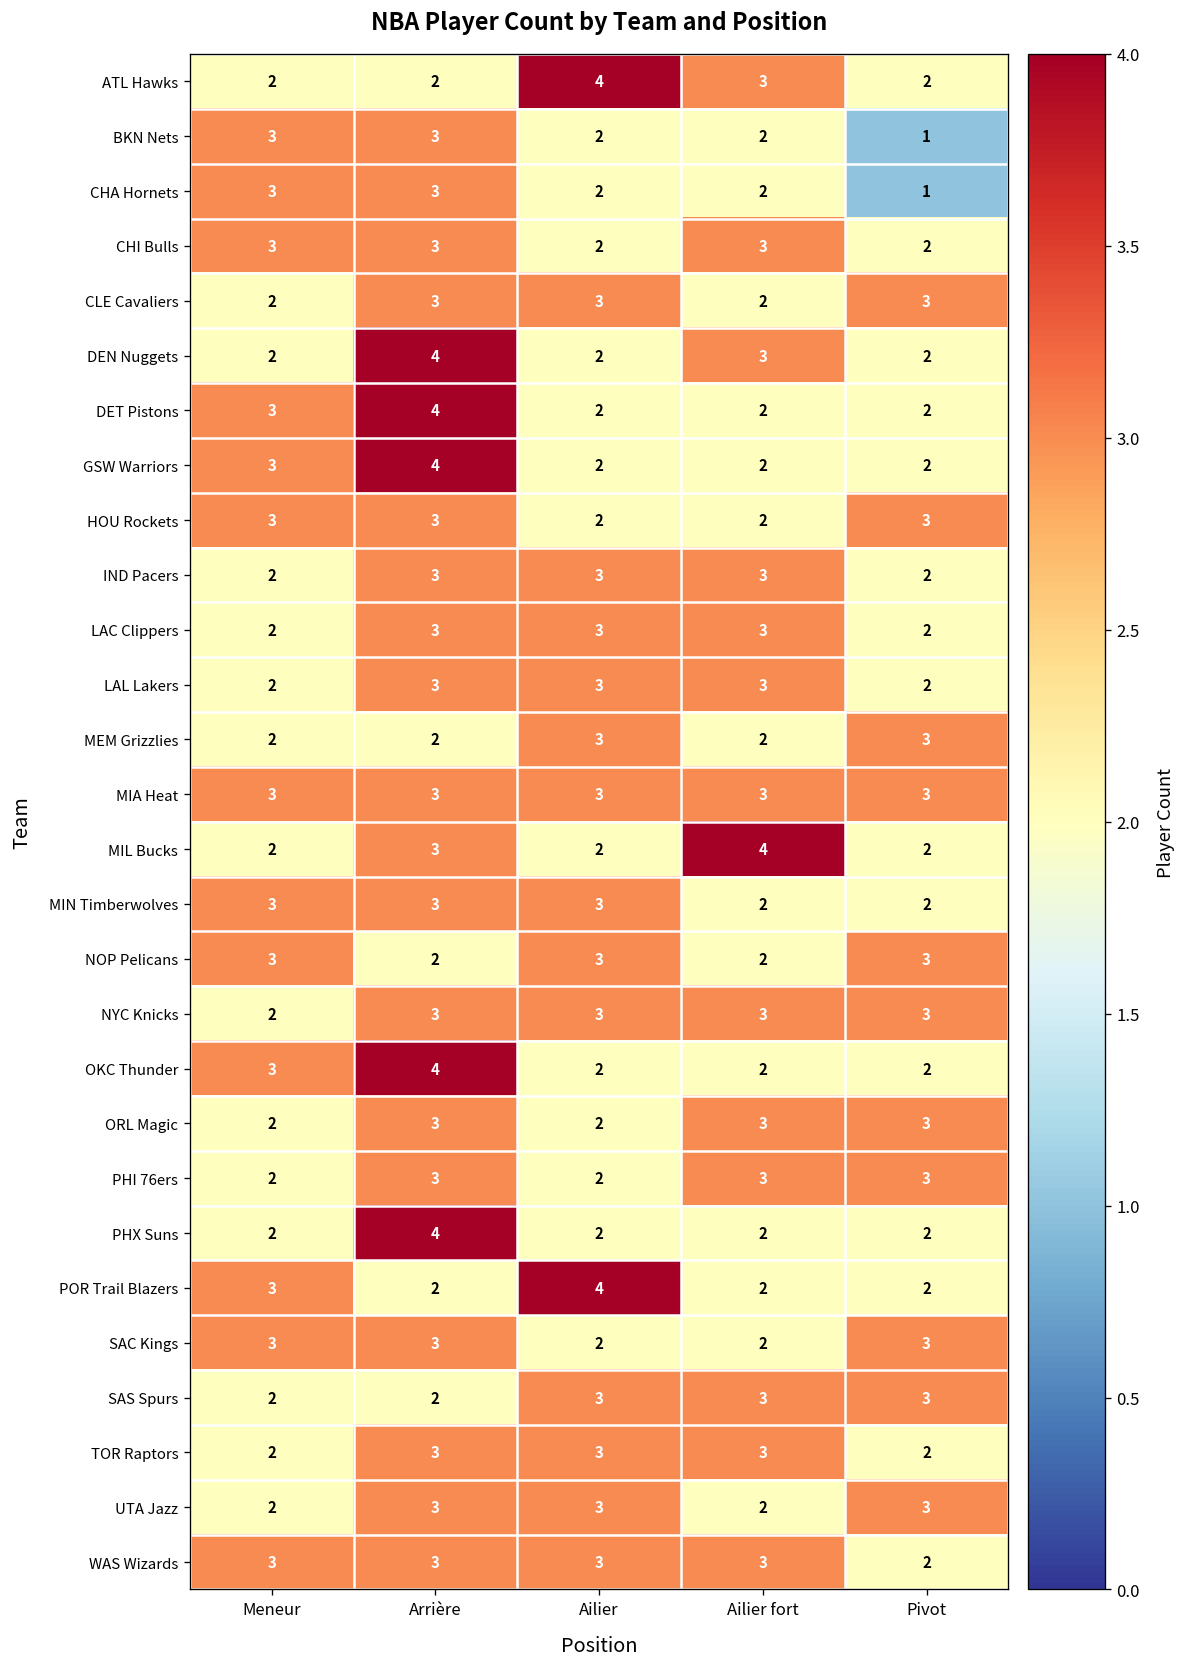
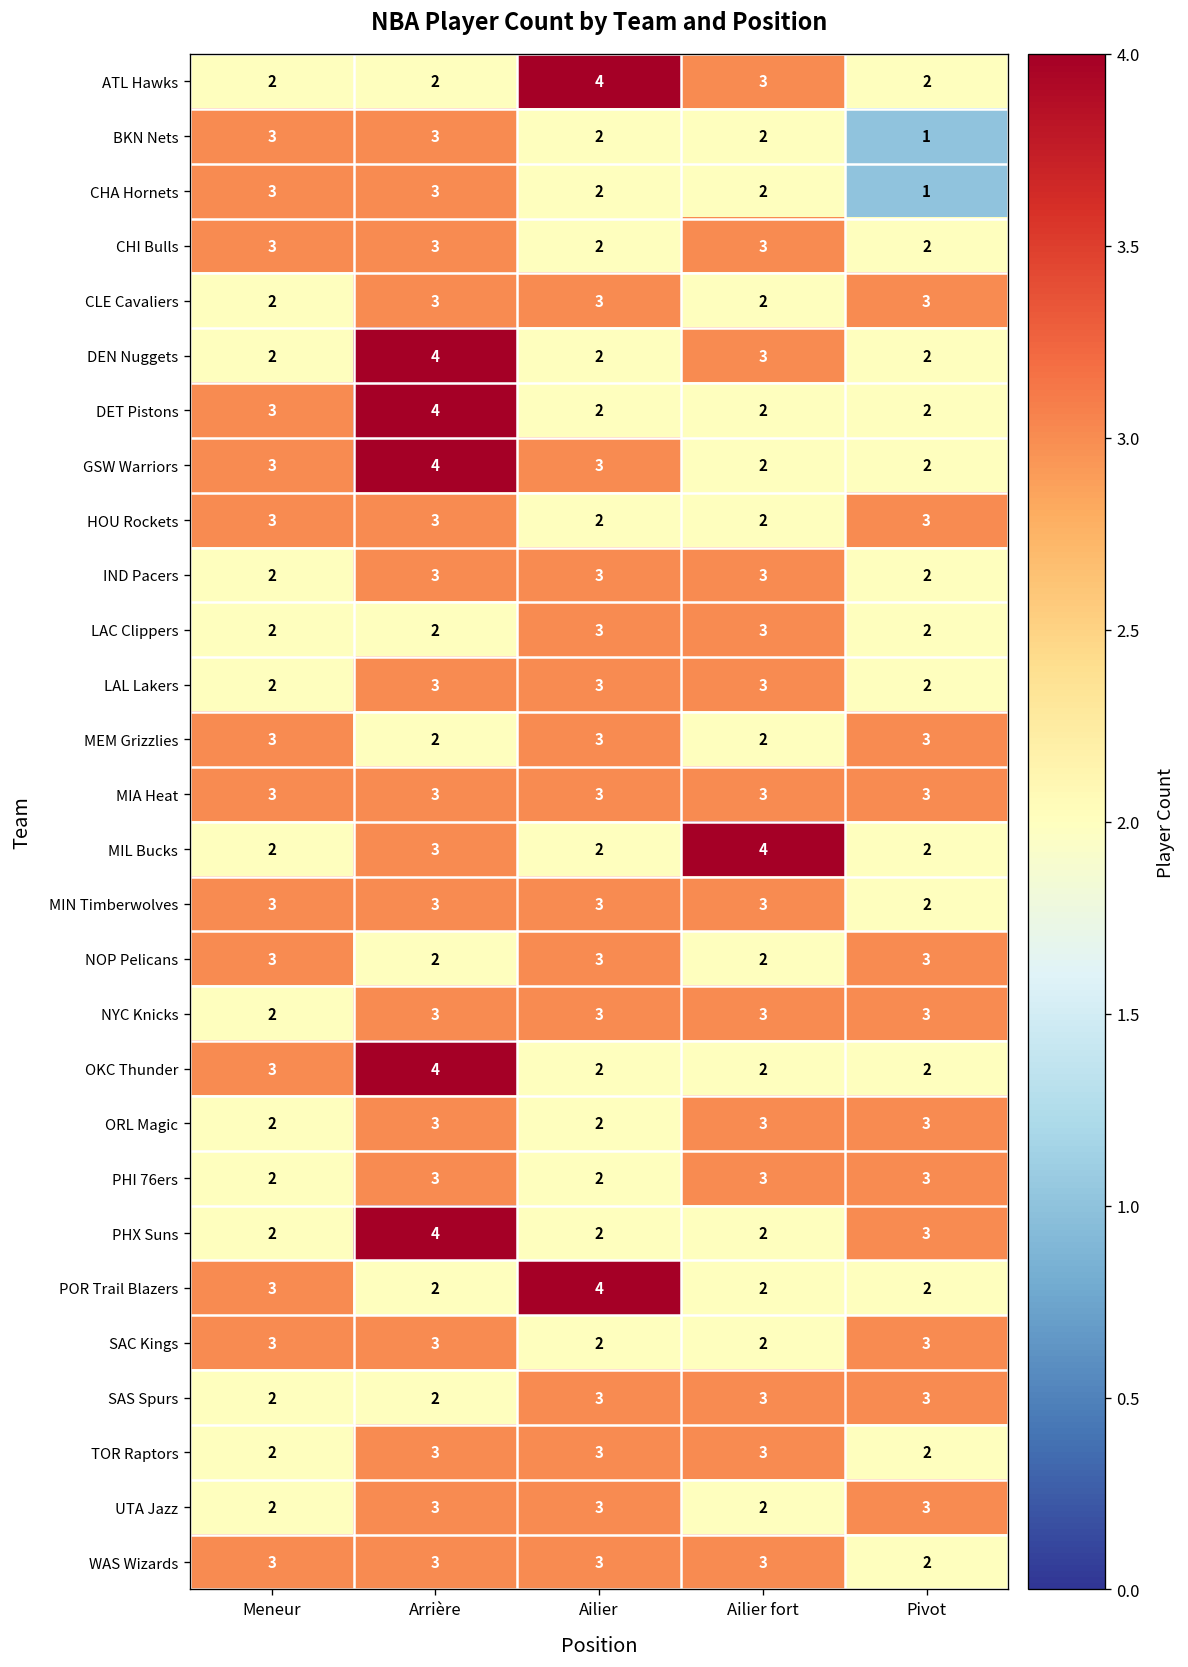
  {
    "ATL Hawks": {
      "Meneur": 2,
      "Arrière": 2,
      "Ailier": 4,
      "Ailier fort": 3,
      "Pivot": 2
    },
    "BKN Nets": {
      "Meneur": 3,
      "Arrière": 3,
      "Ailier": 2,
      "Ailier fort": 2,
      "Pivot": 1
    },
    "CHA Hornets": {
      "Meneur": 3,
      "Arrière": 3,
      "Ailier": 2,
      "Ailier fort": 2,
      "Pivot": 1
    },
    "CHI Bulls": {
      "Meneur": 3,
      "Arrière": 3,
      "Ailier": 2,
      "Ailier fort": 3,
      "Pivot": 2
    },
    "CLE Cavaliers": {
      "Meneur": 2,
      "Arrière": 3,
      "Ailier": 3,
      "Ailier fort": 2,
      "Pivot": 3
    },
    "DEN Nuggets": {
      "Meneur": 2,
      "Arrière": 4,
      "Ailier": 2,
      "Ailier fort": 3,
      "Pivot": 2
    },
    "DET Pistons": {
      "Meneur": 3,
      "Arrière": 4,
      "Ailier": 2,
      "Ailier fort": 2,
      "Pivot": 2
    },
    "GSW Warriors": {
      "Meneur": 3,
      "Arrière": 4,
-     "Ailier": 2,
+     "Ailier": 3,
      "Ailier fort": 2,
      "Pivot": 2
    },
    "HOU Rockets": {
      "Meneur": 3,
      "Arrière": 3,
      "Ailier": 2,
      "Ailier fort": 2,
      "Pivot": 3
    },
    "IND Pacers": {
      "Meneur": 2,
      "Arrière": 3,
      "Ailier": 3,
      "Ailier fort": 3,
      "Pivot": 2
    },
    "LAC Clippers": {
      "Meneur": 2,
-     "Arrière": 3,
+     "Arrière": 2,
      "Ailier": 3,
      "Ailier fort": 3,
      "Pivot": 2
    },
    "LAL Lakers": {
      "Meneur": 2,
      "Arrière": 3,
      "Ailier": 3,
      "Ailier fort": 3,
      "Pivot": 2
    },
    "MEM Grizzlies": {
-     "Meneur": 2,
+     "Meneur": 3,
      "Arrière": 2,
      "Ailier": 3,
      "Ailier fort": 2,
      "Pivot": 3
    },
    "MIA Heat": {
      "Meneur": 3,
      "Arrière": 3,
      "Ailier": 3,
      "Ailier fort": 3,
      "Pivot": 3
    },
    "MIL Bucks": {
      "Meneur": 2,
      "Arrière": 3,
      "Ailier": 2,
      "Ailier fort": 4,
      "Pivot": 2
    },
    "MIN Timberwolves": {
      "Meneur": 3,
      "Arrière": 3,
      "Ailier": 3,
-     "Ailier fort": 2,
+     "Ailier fort": 3,
      "Pivot": 2
    },
    "NOP Pelicans": {
      "Meneur": 3,
      "Arrière": 2,
      "Ailier": 3,
      "Ailier fort": 2,
      "Pivot": 3
    },
    "NYC Knicks": {
      "Meneur": 2,
      "Arrière": 3,
      "Ailier": 3,
      "Ailier fort": 3,
      "Pivot": 3
    },
    "OKC Thunder": {
      "Meneur": 3,
      "Arrière": 4,
      "Ailier": 2,
      "Ailier fort": 2,
      "Pivot": 2
    },
    "ORL Magic": {
      "Meneur": 2,
      "Arrière": 3,
      "Ailier": 2,
      "Ailier fort": 3,
      "Pivot": 3
    },
    "PHI 76ers": {
      "Meneur": 2,
      "Arrière": 3,
      "Ailier": 2,
      "Ailier fort": 3,
      "Pivot": 3
    },
    "PHX Suns": {
      "Meneur": 2,
      "Arrière": 4,
      "Ailier": 2,
      "Ailier fort": 2,
-     "Pivot": 2
+     "Pivot": 3
    },
    "POR Trail Blazers": {
      "Meneur": 3,
      "Arrière": 2,
      "Ailier": 4,
      "Ailier fort": 2,
      "Pivot": 2
    },
    "SAC Kings": {
      "Meneur": 3,
      "Arrière": 3,
      "Ailier": 2,
      "Ailier fort": 2,
      "Pivot": 3
    },
    "SAS Spurs": {
      "Meneur": 2,
      "Arrière": 2,
      "Ailier": 3,
      "Ailier fort": 3,
      "Pivot": 3
    },
    "TOR Raptors": {
      "Meneur": 2,
      "Arrière": 3,
      "Ailier": 3,
      "Ailier fort": 3,
      "Pivot": 2
    },
    "UTA Jazz": {
      "Meneur": 2,
      "Arrière": 3,
      "Ailier": 3,
      "Ailier fort": 2,
      "Pivot": 3
    },
    "WAS Wizards": {
      "Meneur": 3,
      "Arrière": 3,
      "Ailier": 3,
      "Ailier fort": 3,
      "Pivot": 2
    }
  }
